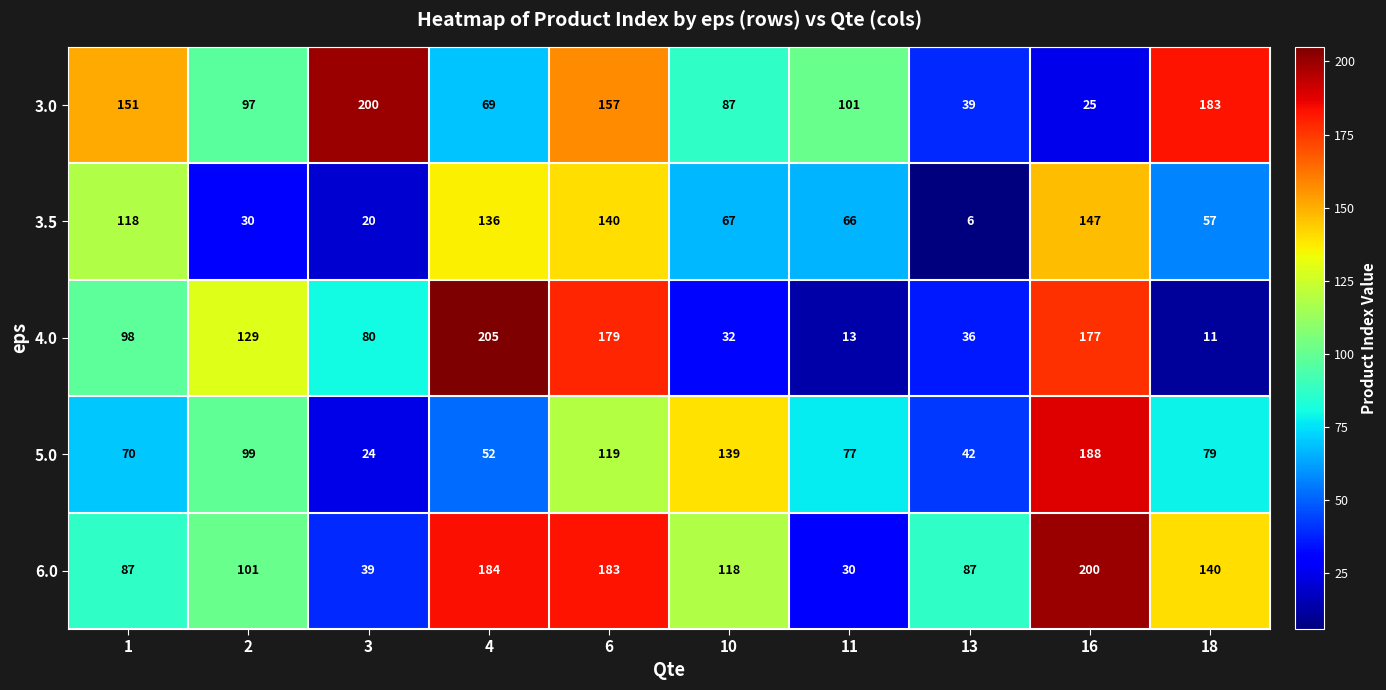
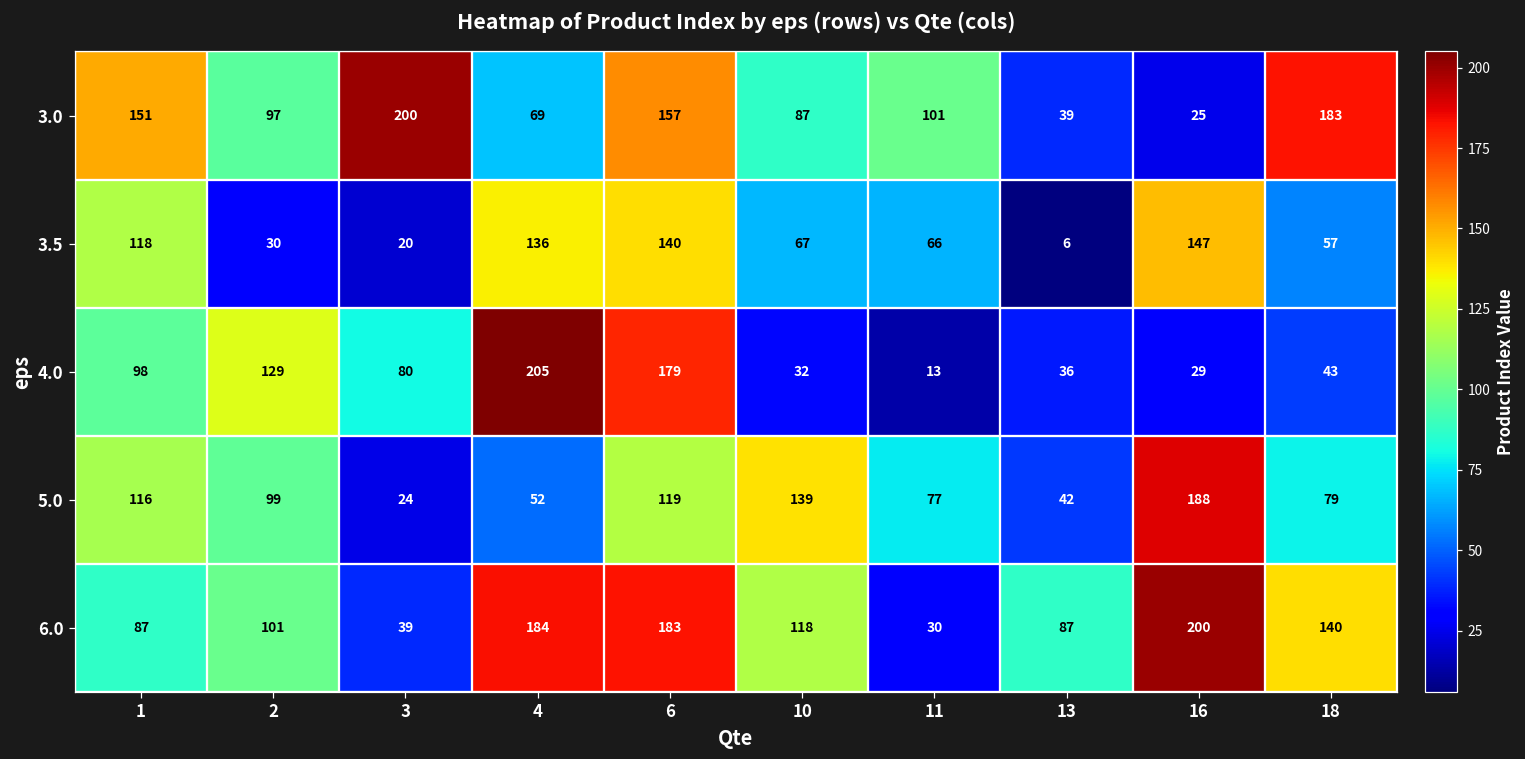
  {
    "3.0": {
      "1": 151,
      "2": 97,
      "3": 200,
      "4": 69,
      "6": 157,
      "10": 87,
      "11": 101,
      "13": 39,
      "16": 25,
      "18": 183
    },
    "3.5": {
      "1": 118,
      "2": 30,
      "3": 20,
      "4": 136,
      "6": 140,
      "10": 67,
      "11": 66,
      "13": 6,
      "16": 147,
      "18": 57
    },
    "4.0": {
      "1": 98,
      "2": 129,
      "3": 80,
      "4": 205,
      "6": 179,
      "10": 32,
      "11": 13,
      "13": 36,
-     "16": 177,
-     "18": 11
+     "16": 29,
+     "18": 43
    },
    "5.0": {
-     "1": 70,
+     "1": 116,
      "2": 99,
      "3": 24,
      "4": 52,
      "6": 119,
      "10": 139,
      "11": 77,
      "13": 42,
      "16": 188,
      "18": 79
    },
    "6.0": {
      "1": 87,
      "2": 101,
      "3": 39,
      "4": 184,
      "6": 183,
      "10": 118,
      "11": 30,
      "13": 87,
      "16": 200,
      "18": 140
    }
  }
